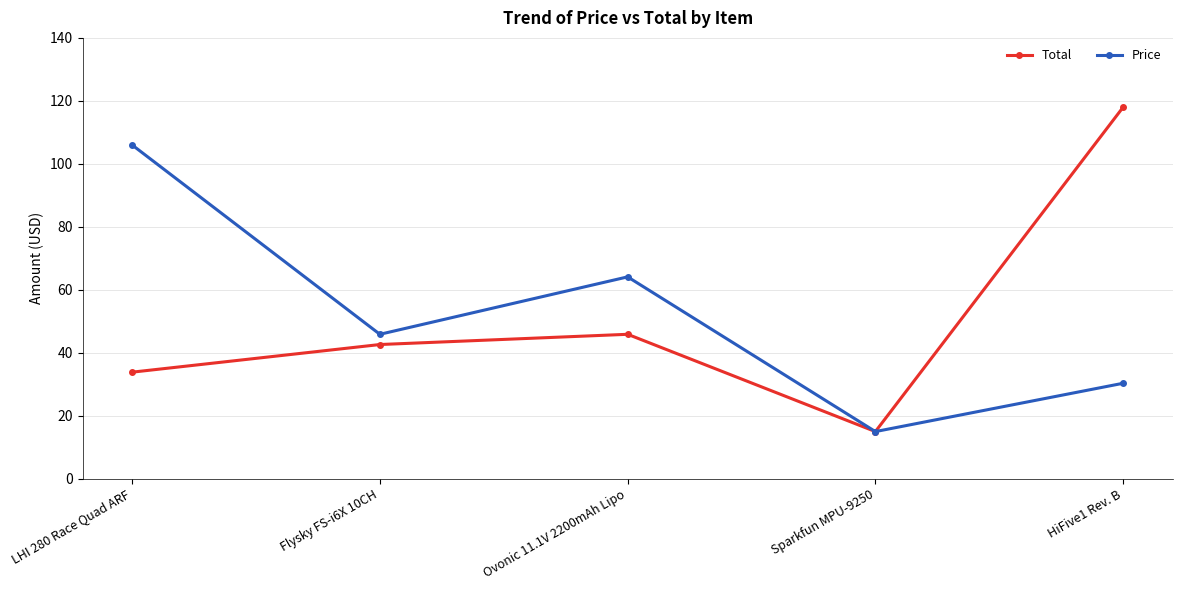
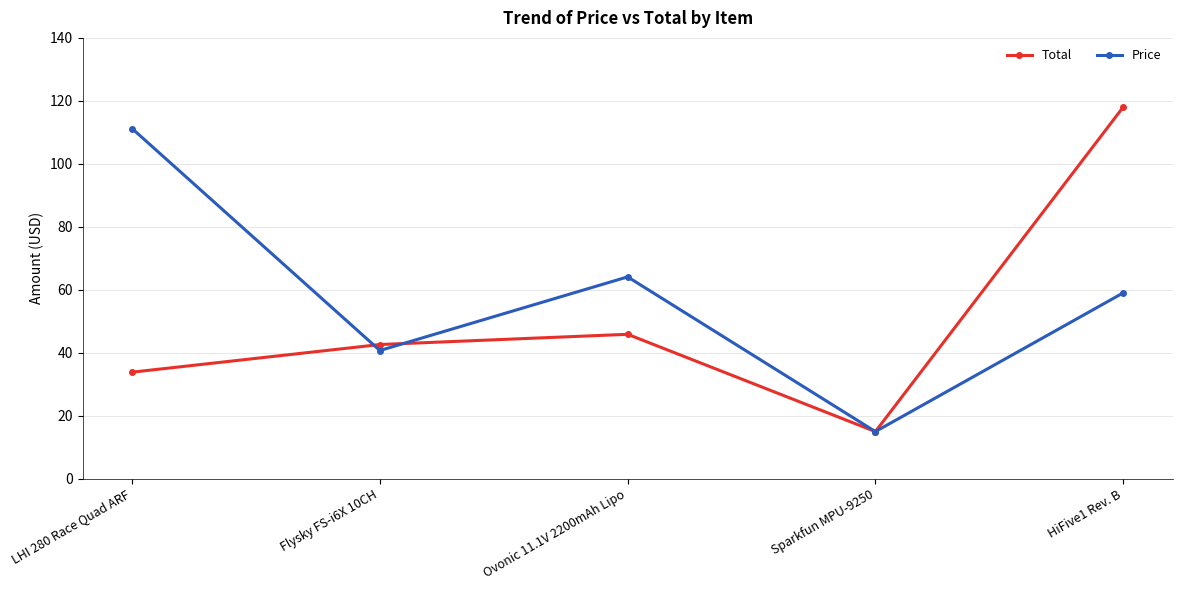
  {
    "Total": {
      "LHI 280 Race Quad ARF": 34,
      "Flysky FS-i6X 10CH": 43,
      "Ovonic 11.1V 2200mAh Lipo": 46,
      "HiFive1 Rev. B": 118
    },
    "Price": {
-     "LHI 280 Race Quad ARF": 106,
-     "Flysky FS-i6X 10CH": 46,
+     "LHI 280 Race Quad ARF": 111,
+     "Flysky FS-i6X 10CH": 41,
      "Ovonic 11.1V 2200mAh Lipo": 64,
-     "HiFive1 Rev. B": 30
+     "HiFive1 Rev. B": 59
    }
  }
